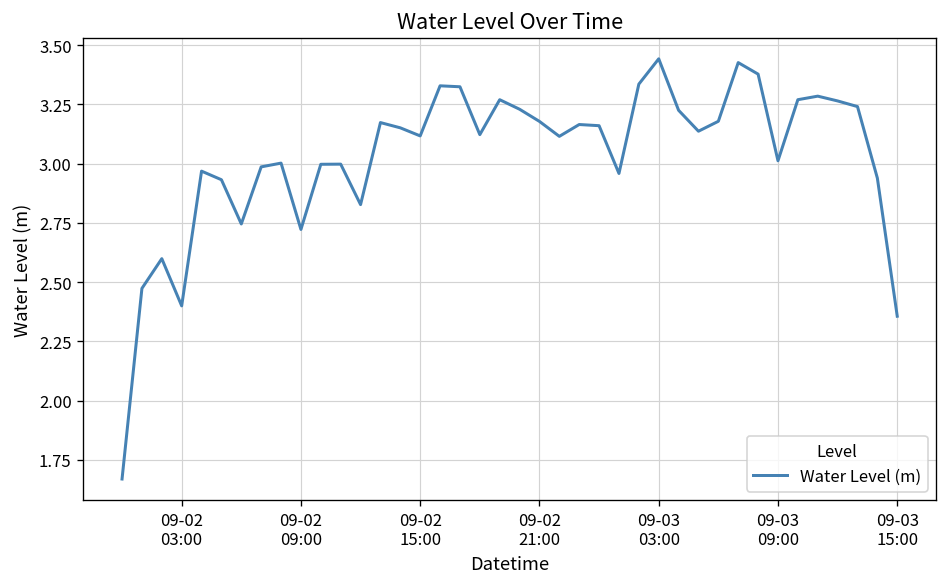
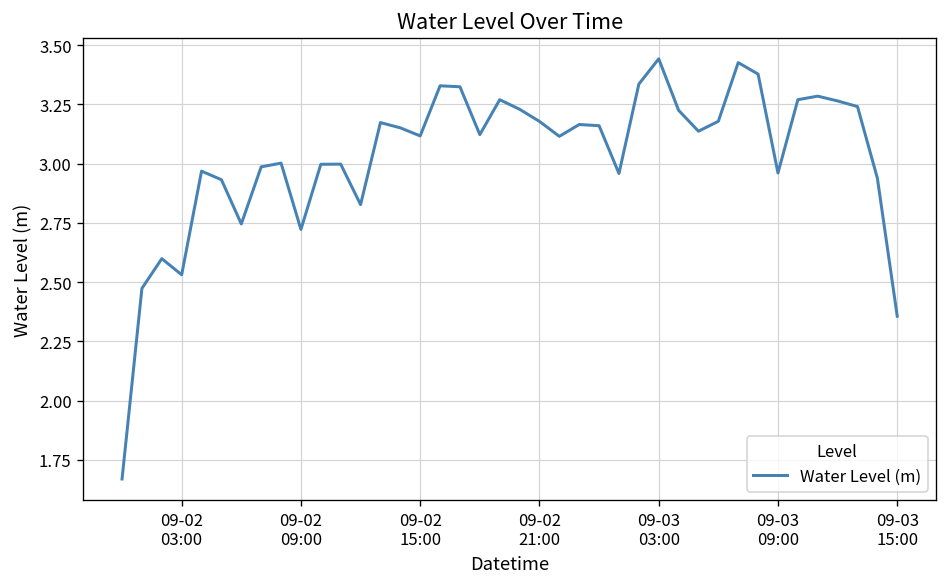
  {
-   "09-02 03:00": 2.40,
+   "09-02 03:00": 2.53,
    "09-02 09:00": 2.72,
    "09-02 15:00": 3.12,
    "09-02 21:00": 3.18,
    "09-03 03:00": 3.44,
-   "09-03 09:00": 3.01,
+   "09-03 09:00": 2.96,
    "09-03 15:00": 2.36
  }
